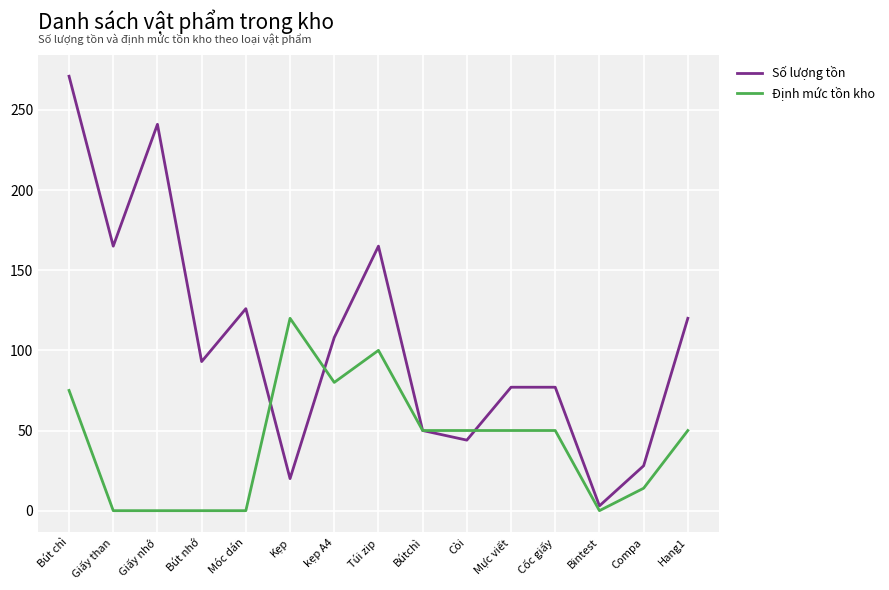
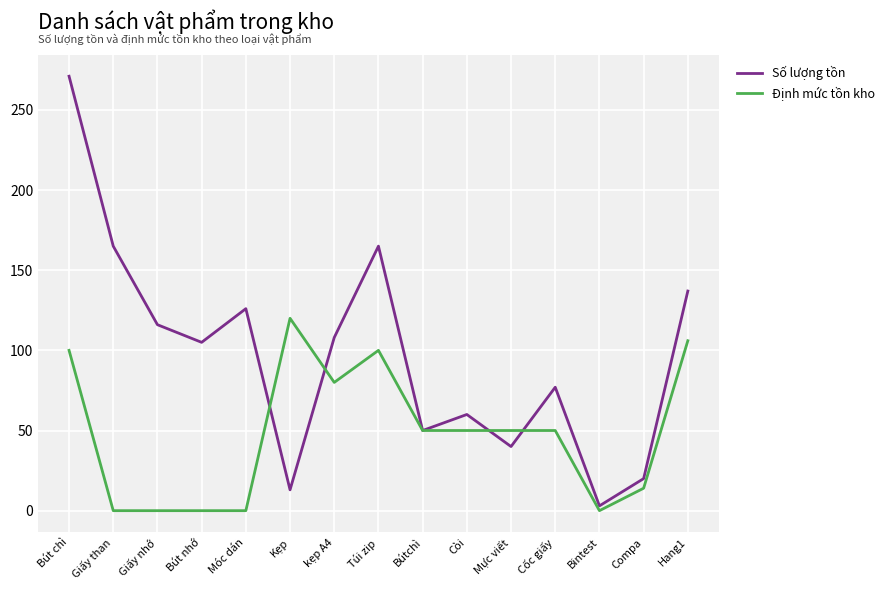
  {
    "Số lượng tồn": {
      "Bút chì": 271,
      "Giấy than": 165,
-     "Giấy nhớ": 241,
-     "Bút nhớ": 93,
+     "Giấy nhớ": 116,
+     "Bút nhớ": 105,
      "Móc dán": 126,
-     "Kẹp": 20,
+     "Kẹp": 13,
      "kẹp A4": 108,
      "Túi zip": 165,
-     "Còi": 44,
-     "Mực viết": 77,
+     "Còi": 60,
+     "Mực viết": 40,
      "Cốc giấy": 77,
      "Bintest": 3,
-     "Compa": 28,
-     "Hang1": 120
+     "Compa": 20,
+     "Hang1": 137
    },
    "Định mức tồn kho": {
-     "Bút chì": 75,
+     "Bút chì": 100,
      "Giấy than": 0,
      "Giấy nhớ": 0,
      "Bút nhớ": 0,
      "Móc dán": 0,
      "Kẹp": 120,
      "kẹp A4": 80,
      "Túi zip": 100,
      "Còi": 50,
      "Mực viết": 50,
      "Cốc giấy": 50,
      "Bintest": 0,
      "Compa": 14,
-     "Hang1": 50
+     "Hang1": 106
    }
  }
